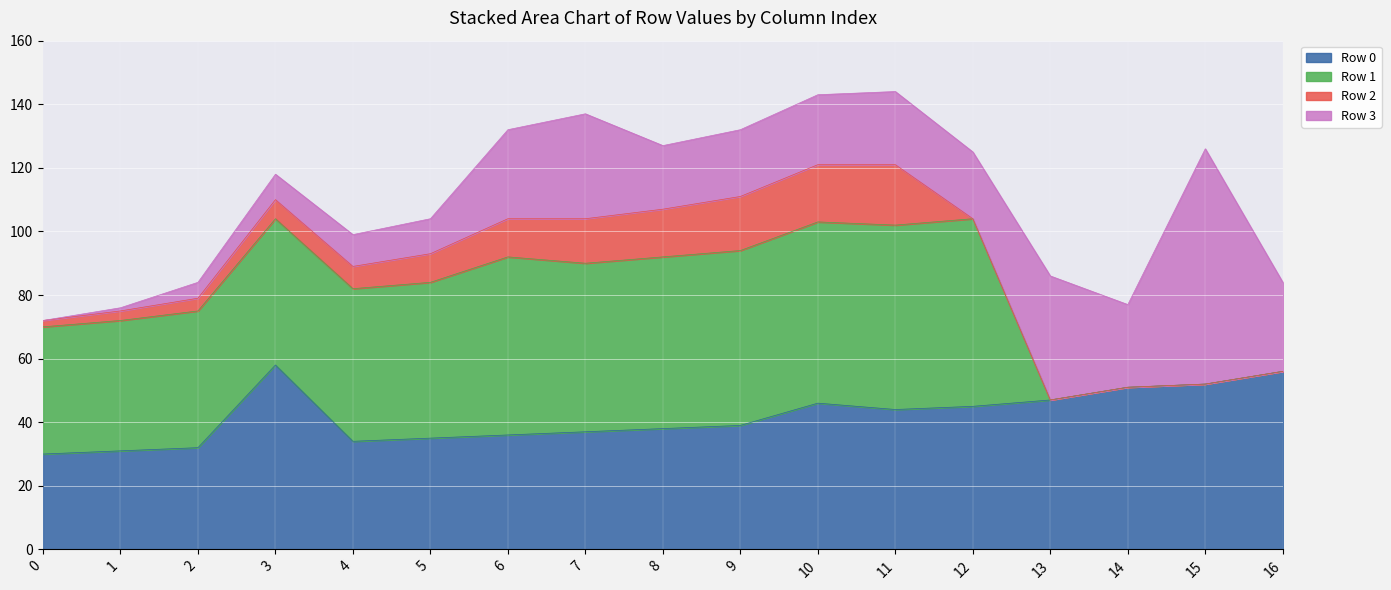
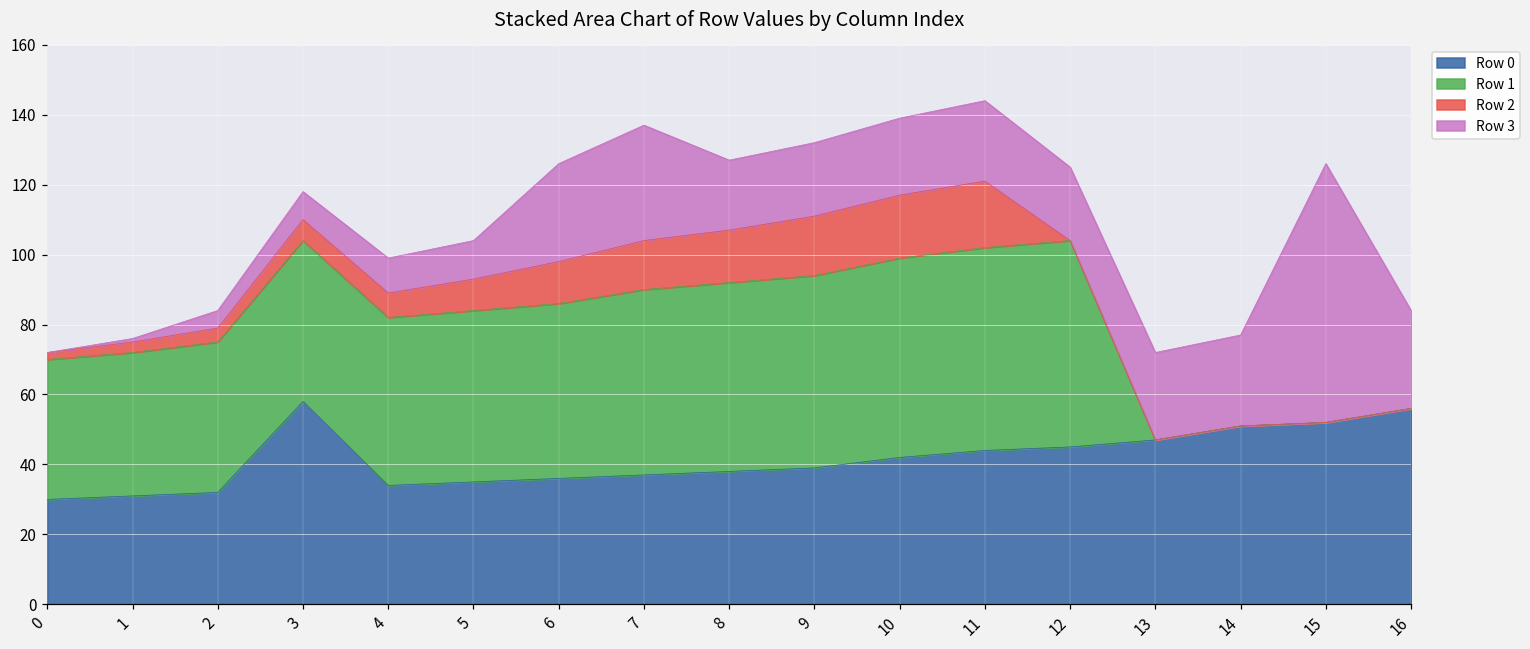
  {
    "Row 0": {
      "0": 30,
      "1": 31,
      "2": 32,
      "3": 58,
      "4": 34,
      "5": 35,
      "6": 36,
      "7": 37,
      "8": 38,
      "9": 39,
-     "10": 46,
+     "10": 42,
      "11": 44,
      "12": 45
    },
    "Row 1": {
      "0": 40,
      "1": 41,
      "2": 43,
      "3": 46,
      "4": 48,
      "5": 49,
-     "6": 56,
+     "6": 50,
      "7": 53,
      "8": 54,
      "9": 55,
      "10": 57,
      "11": 58
    },
    "Row 2": {
      "1": 3,
      "2": 4,
      "3": 6,
      "4": 7,
      "5": 9,
      "6": 12,
      "7": 14,
      "8": 15,
      "9": 17,
      "10": 18,
      "11": 19
    },
    "Row 3": {
      "1": 1,
      "2": 5,
      "3": 8,
      "4": 10,
      "5": 11,
      "6": 28,
      "7": 33,
      "8": 20,
      "9": 21,
      "10": 22,
      "11": 23,
      "12": 21,
-     "13": 39,
+     "13": 25,
      "14": 26,
      "15": 74,
      "16": 28
    }
  }
